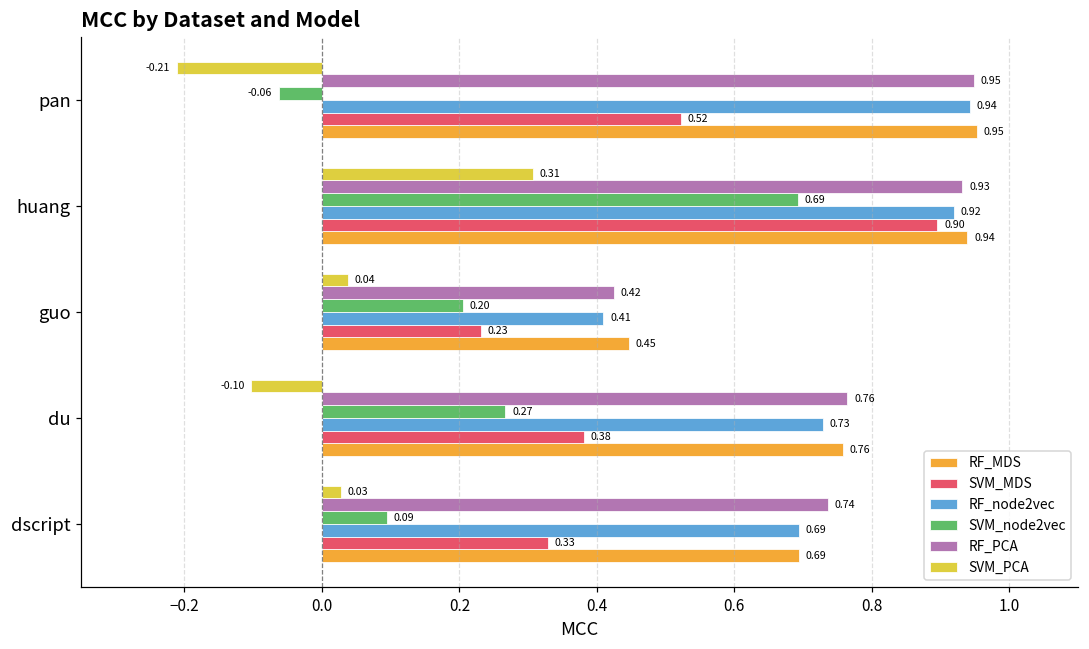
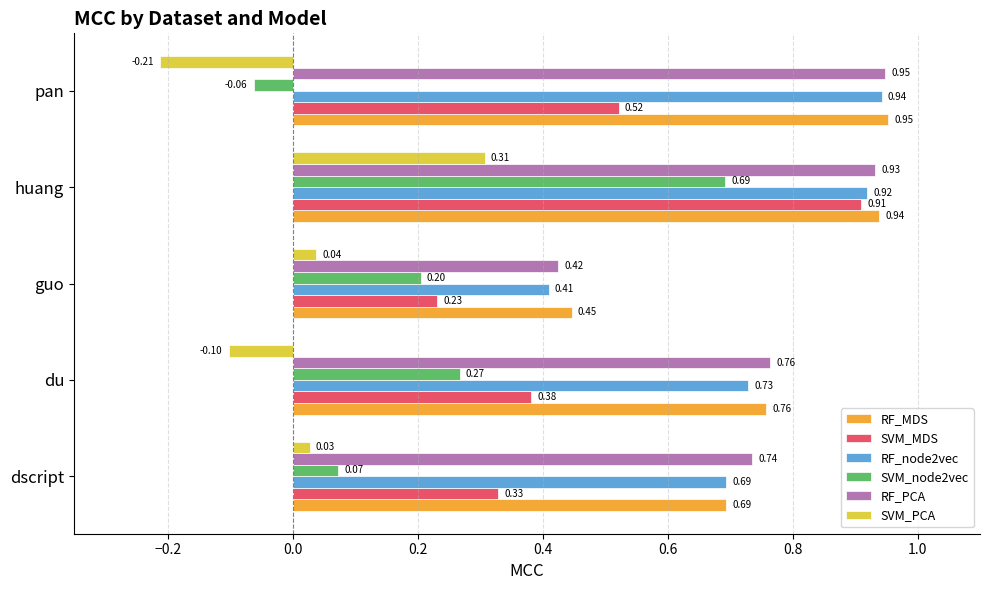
  {
    "SVM_MDS": {
      "pan": 0.52,
-     "huang": 0.90,
+     "huang": 0.91,
      "guo": 0.23,
      "du": 0.38,
      "dscript": 0.33
    },
    "RF_node2vec": {
      "pan": 0.94,
      "huang": 0.92,
      "guo": 0.41,
      "du": 0.73,
      "dscript": 0.69
    },
    "SVM_node2vec": {
      "pan": -0.06,
      "huang": 0.69,
      "guo": 0.20,
      "du": 0.27,
-     "dscript": 0.09
+     "dscript": 0.07
    },
    "RF_PCA": {
      "pan": 0.95,
      "huang": 0.93,
      "guo": 0.42,
      "du": 0.76,
      "dscript": 0.74
    }
  }
